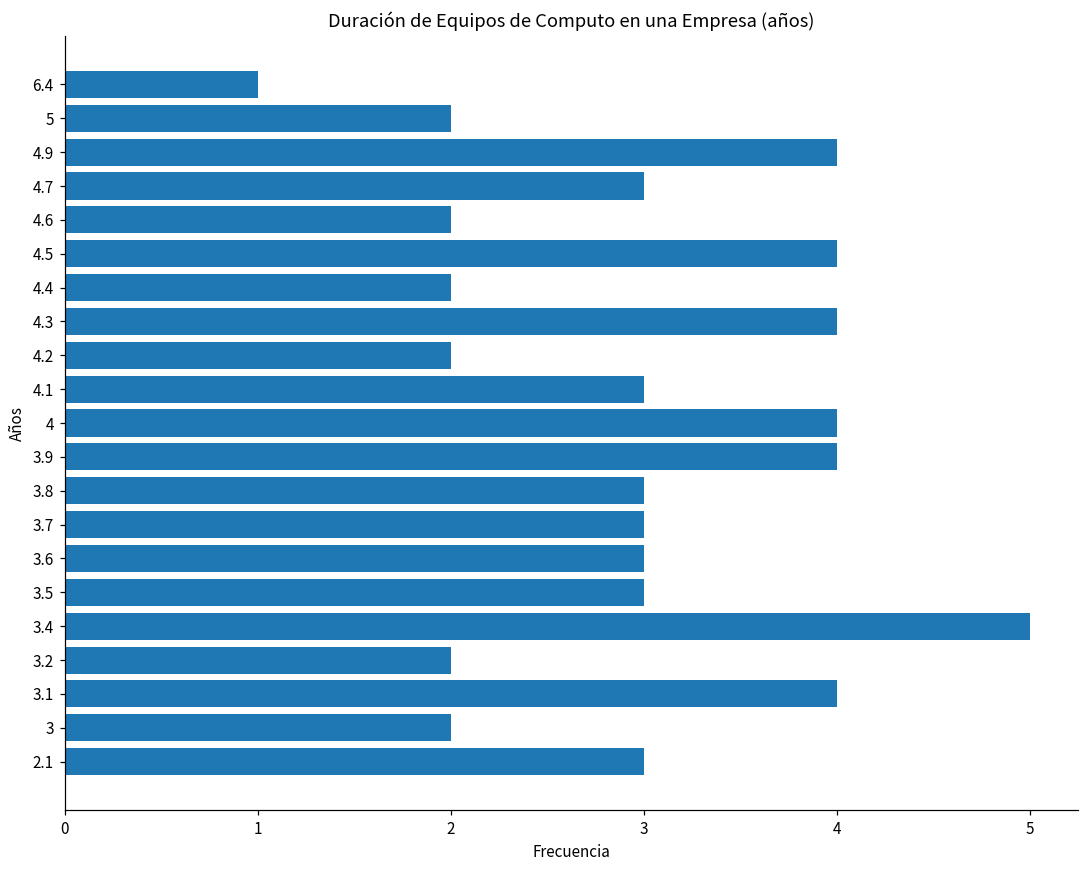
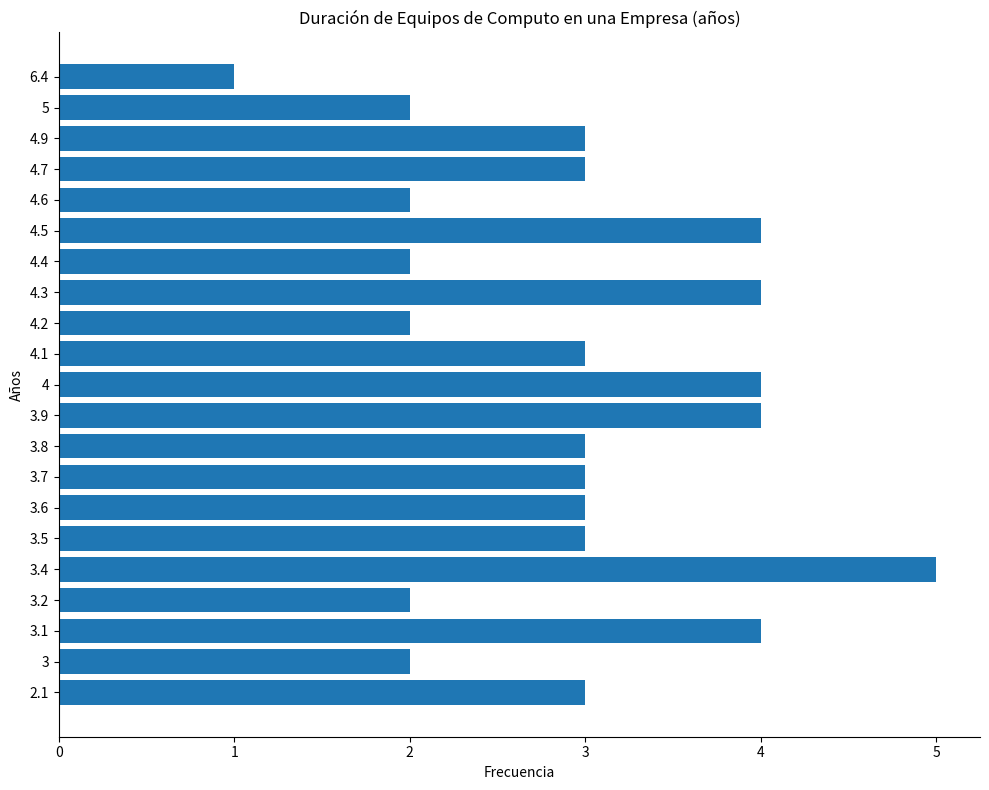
  {
    "6.4": 1,
    "5": 2,
-   "4.9": 4,
+   "4.9": 3,
    "4.7": 3,
    "4.6": 2,
    "4.5": 4,
    "4.4": 2,
    "4.3": 4,
    "4.2": 2,
    "4.1": 3,
    "4": 4,
    "3.9": 4,
    "3.8": 3,
    "3.7": 3,
    "3.6": 3,
    "3.5": 3,
    "3.4": 5,
    "3.2": 2,
    "3.1": 4,
    "3": 2,
    "2.1": 3
  }
